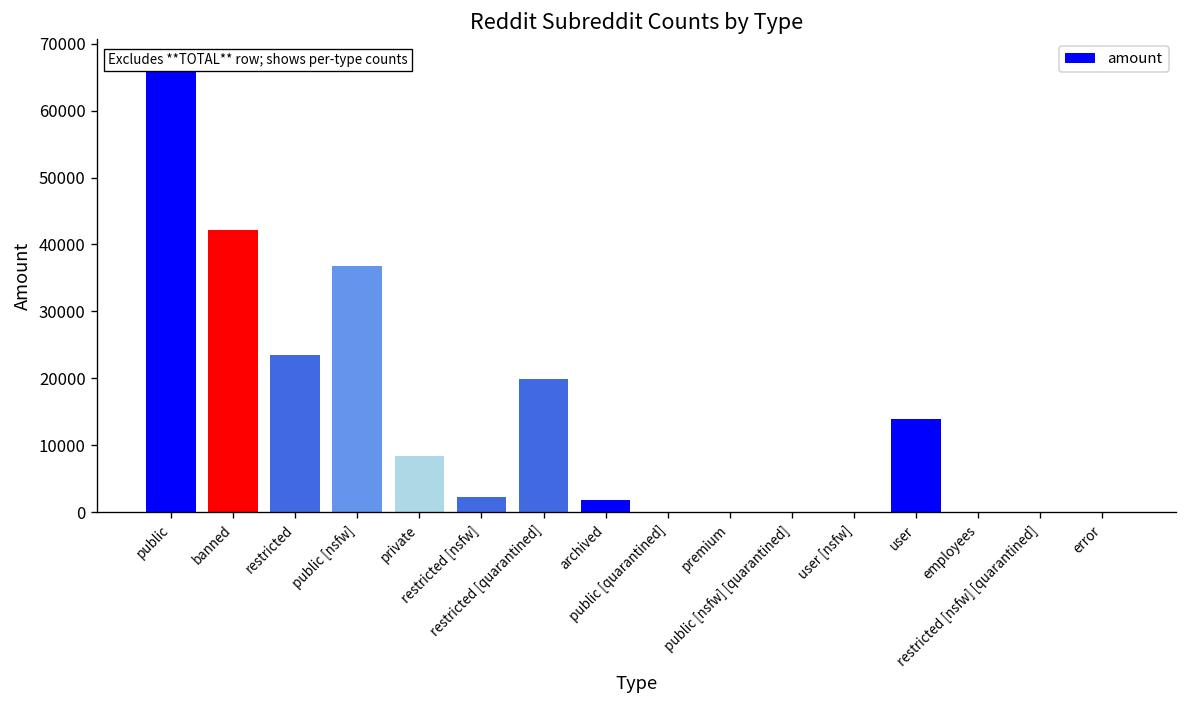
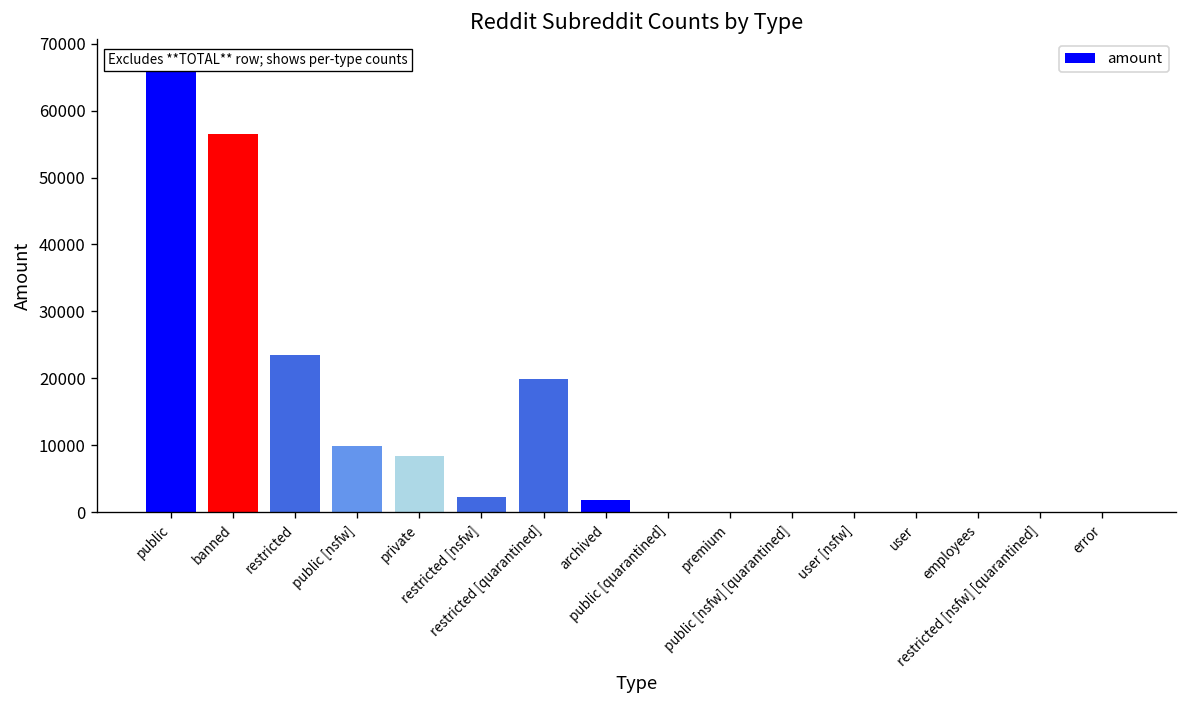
  {
-   "banned": 42000,
+   "banned": 57000,
    "restricted": 23000,
-   "public [nsfw]": 37000,
+   "public [nsfw]": 10000,
    "private": 8000,
    "restricted [nsfw]": 2000,
    "restricted [quarantined]": 20000,
    "archived": 2000,
-   "user": 14000
+   "user": 0
  }
